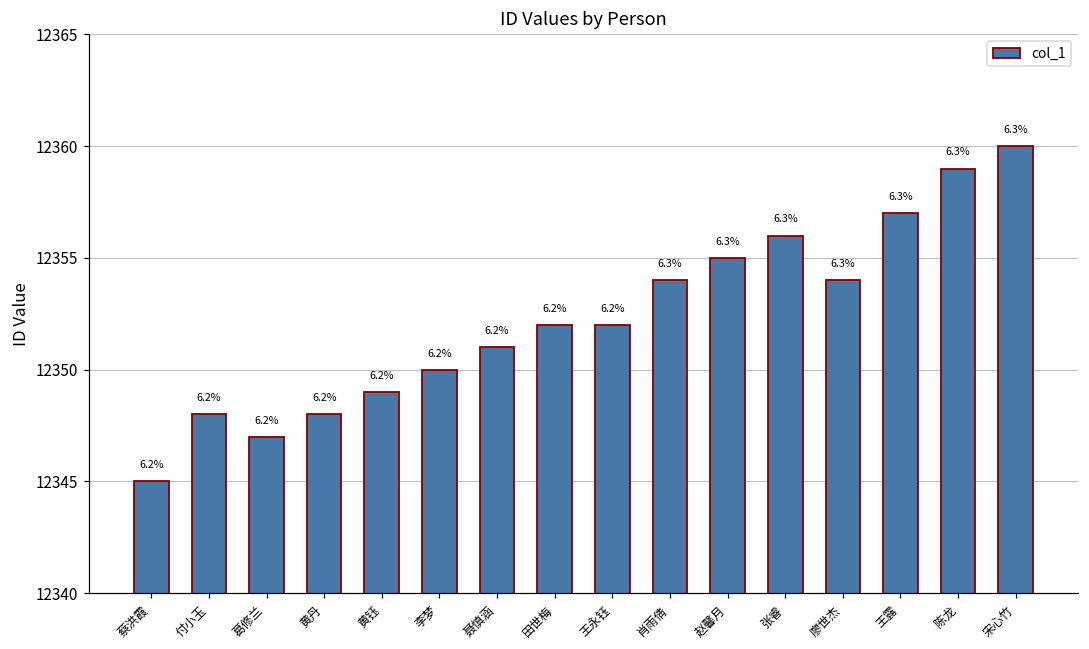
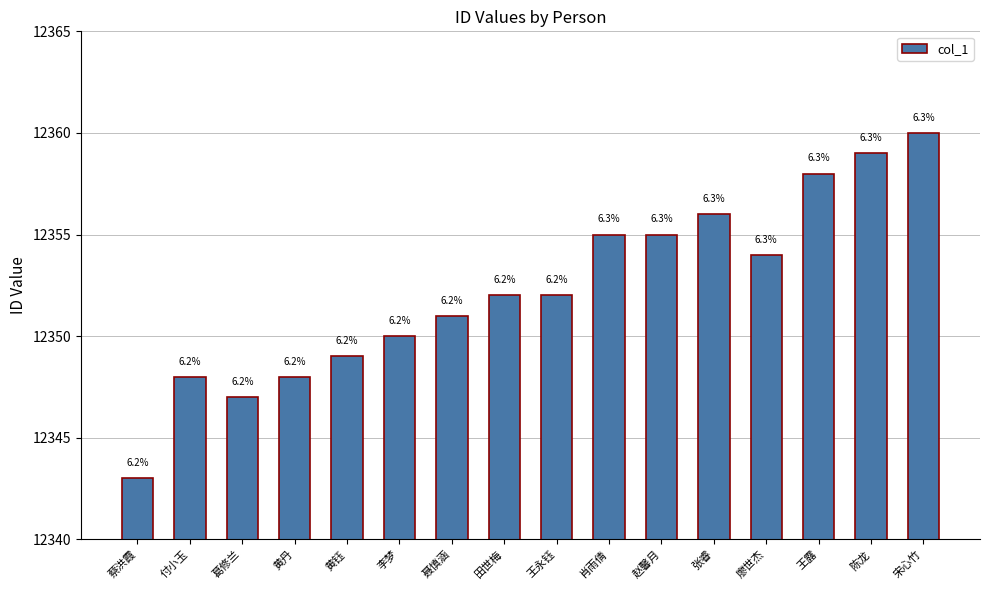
  {
-   "蔡洪霞": 12345,
-   "肖雨倩": 12354,
-   "王露": 12357
+   "蔡洪霞": 12343,
+   "肖雨倩": 12355,
+   "王露": 12358
  }
